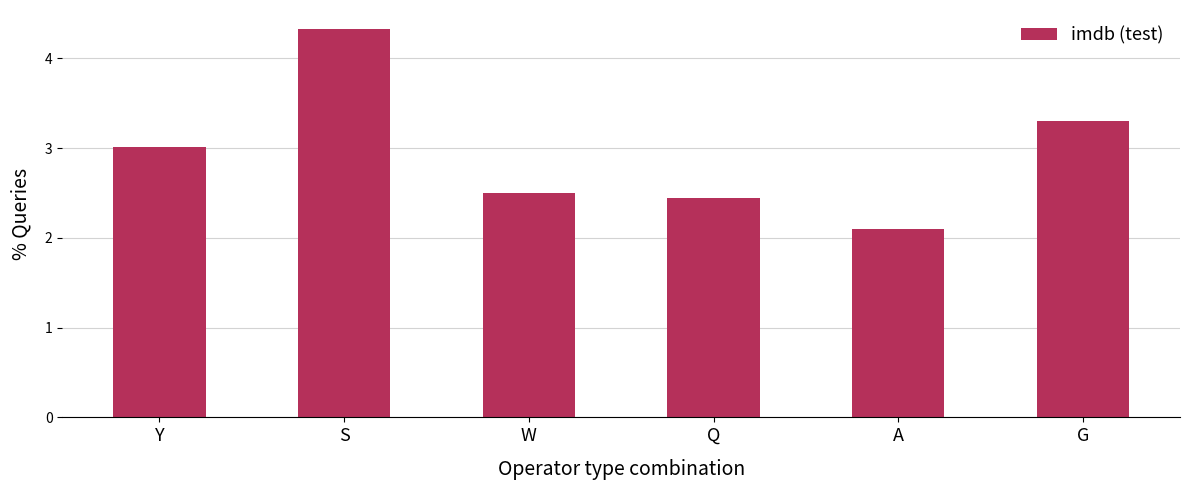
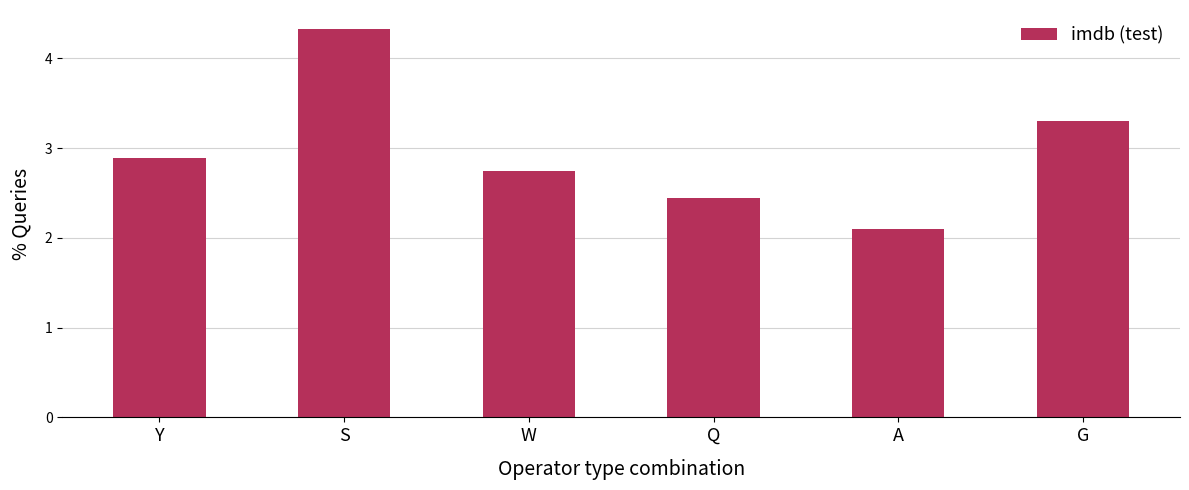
  {
-   "Y": 3.0,
+   "Y": 2.9,
    "S": 4.3,
-   "W": 2.5,
+   "W": 2.7,
    "Q": 2.4,
    "A": 2.1,
    "G": 3.3
  }
